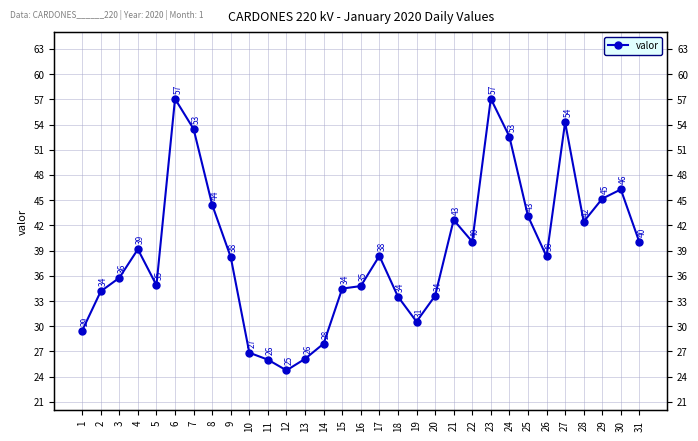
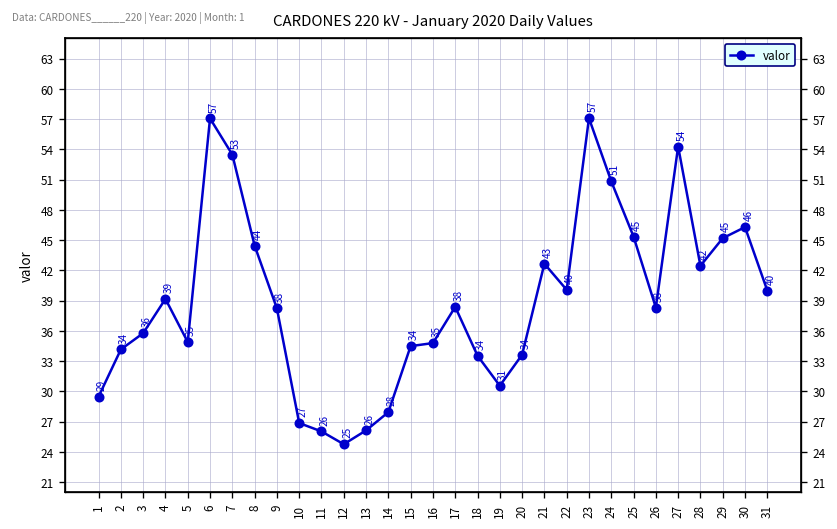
  {
    "1": 29,
    "2": 34,
    "3": 36,
    "4": 39,
    "5": 35,
    "6": 57,
    "7": 53,
    "8": 44,
    "9": 38,
    "10": 27,
    "11": 26,
    "12": 25,
    "13": 26,
    "14": 28,
    "15": 34,
    "16": 35,
    "17": 38,
    "18": 34,
    "19": 31,
    "20": 34,
    "21": 43,
    "22": 40,
    "23": 57,
-   "24": 53,
-   "25": 43,
+   "24": 51,
+   "25": 45,
    "26": 38,
    "27": 54,
    "28": 42,
    "29": 45,
    "30": 46,
    "31": 40
  }
